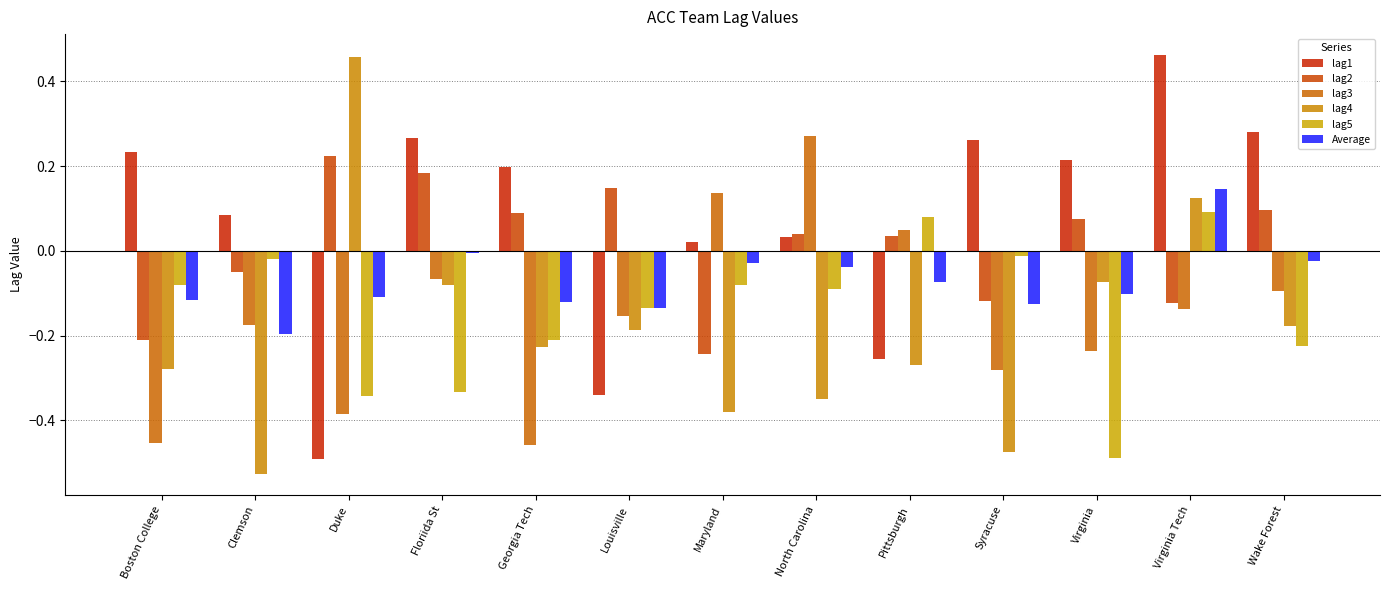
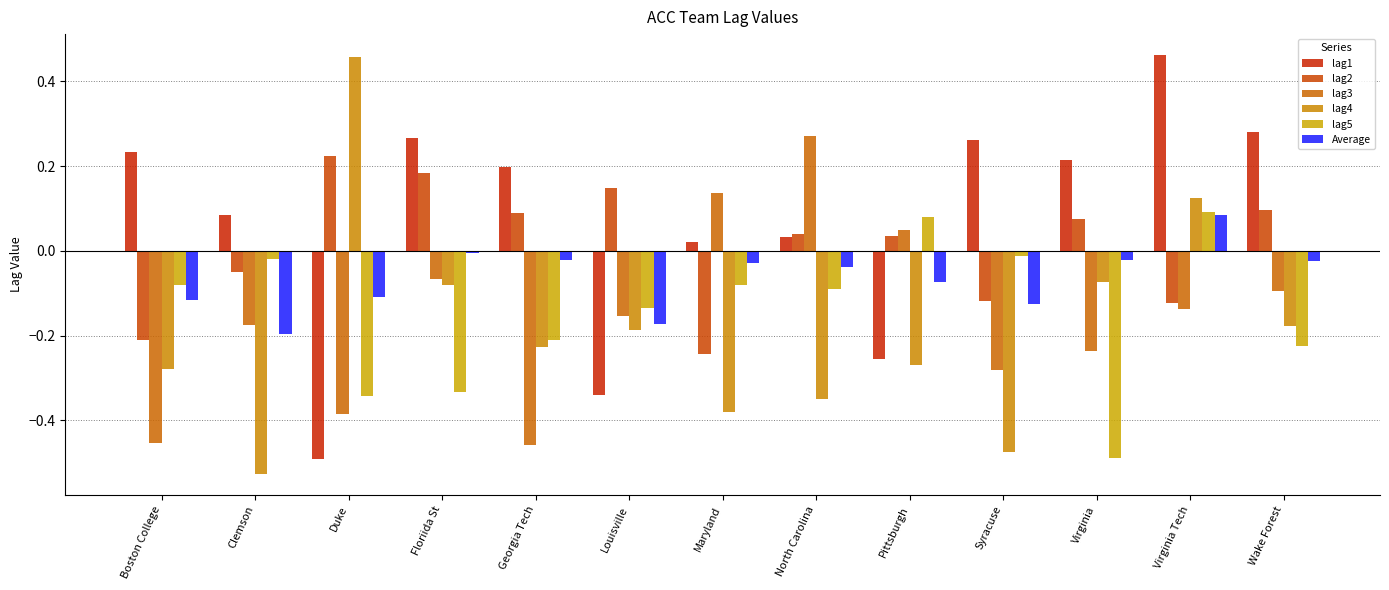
  {
    "Average": {
      "Boston College": -0.12,
      "Clemson": -0.20,
      "Duke": -0.11,
-     "Georgia Tech": -0.12,
-     "Louisville": -0.13,
+     "Georgia Tech": -0.02,
+     "Louisville": -0.17,
      "Maryland": -0.03,
      "North Carolina": -0.04,
      "Pittsburgh": -0.07,
      "Syracuse": -0.12,
-     "Virginia": -0.10,
-     "Virginia Tech": 0.15,
+     "Virginia": -0.02,
+     "Virginia Tech": 0.08,
      "Wake Forest": -0.02
    }
  }
